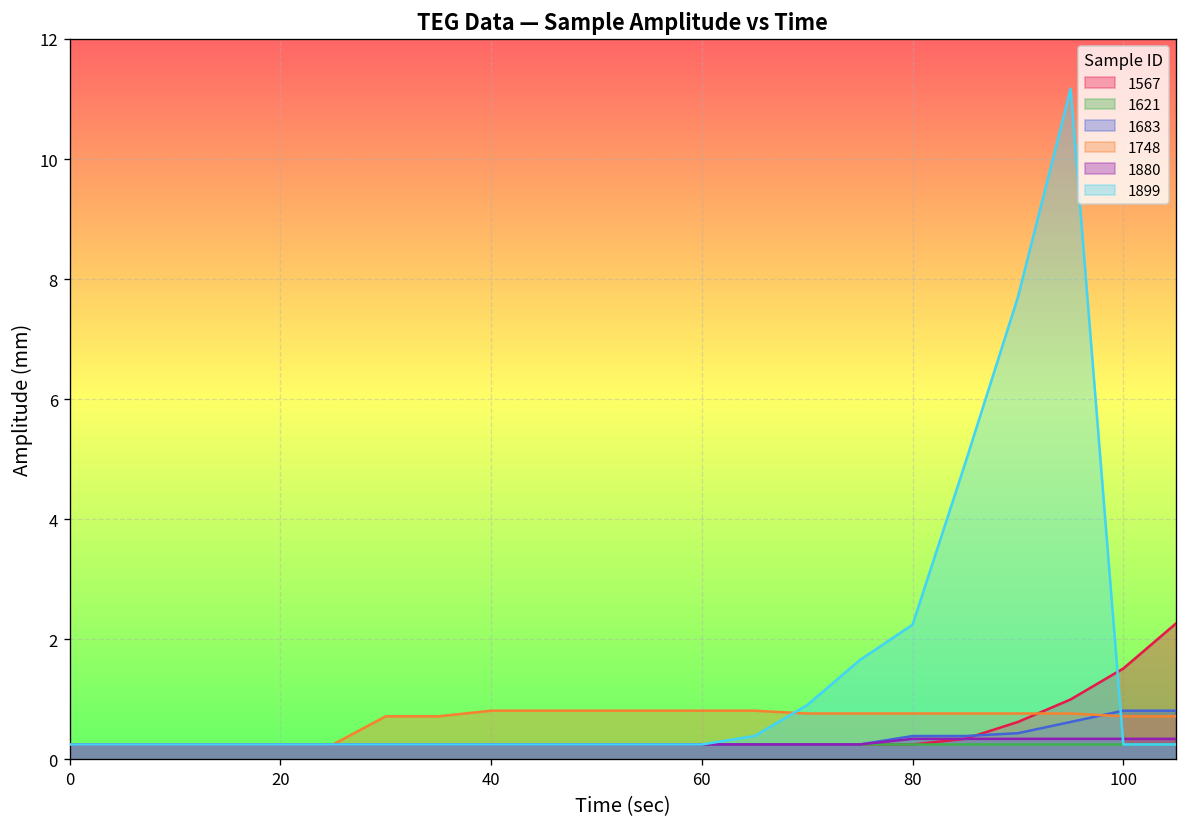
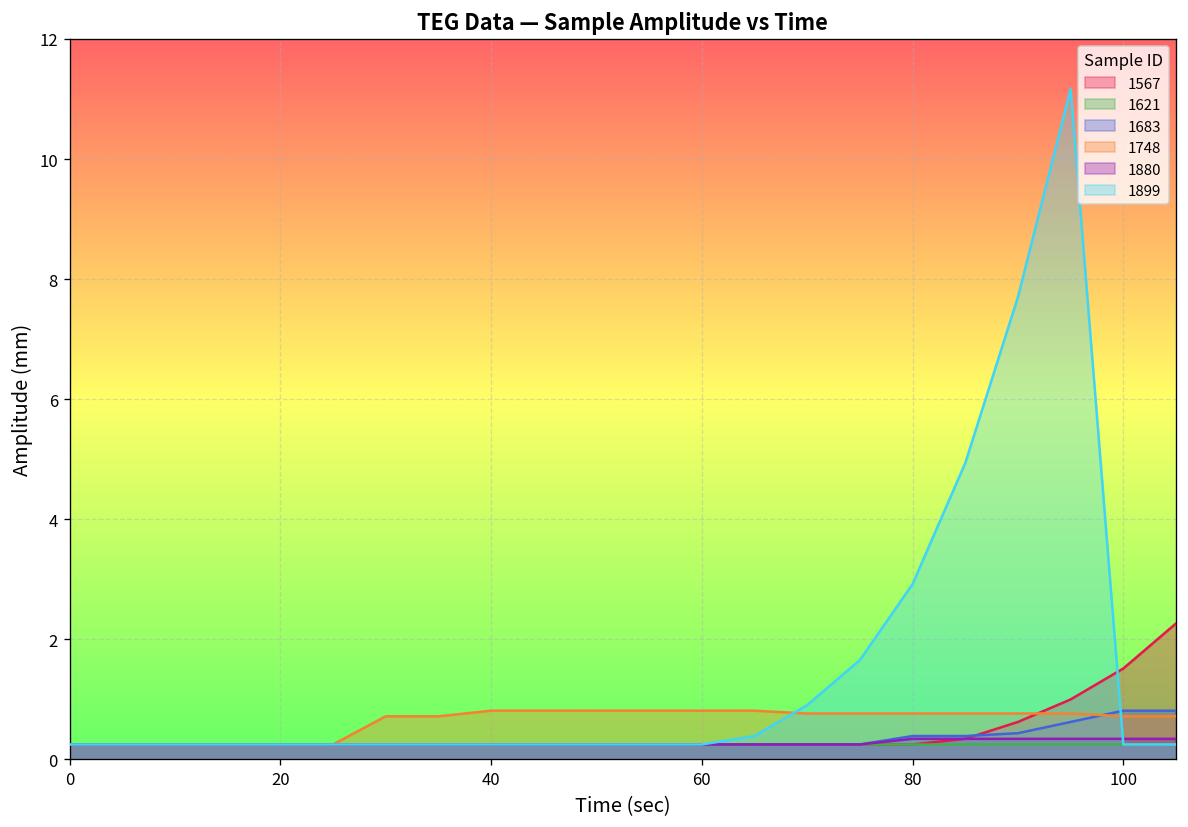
  {
    "1899": {
-     "80": 2.2
+     "80": 2.9
    }
  }
